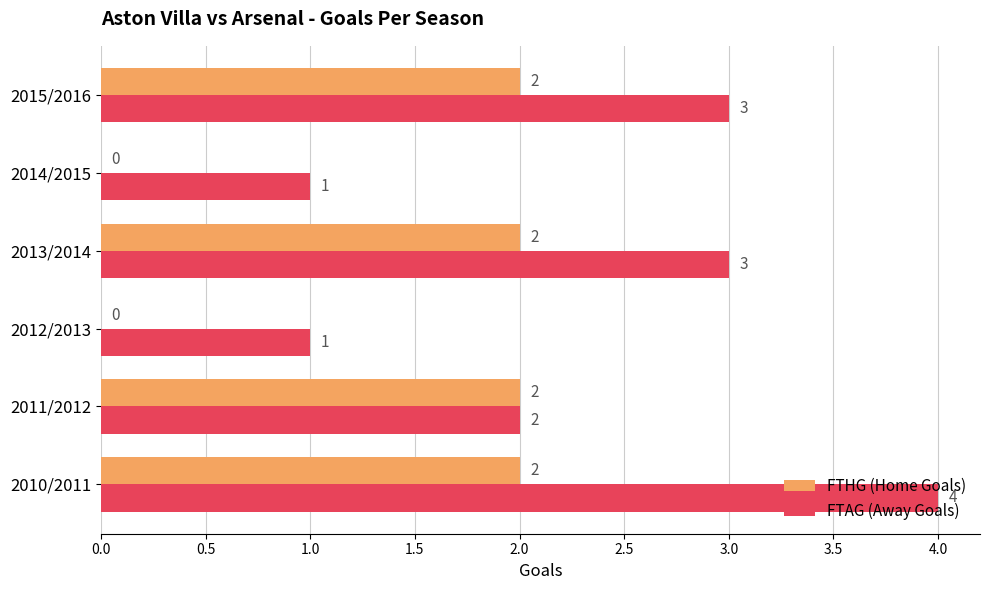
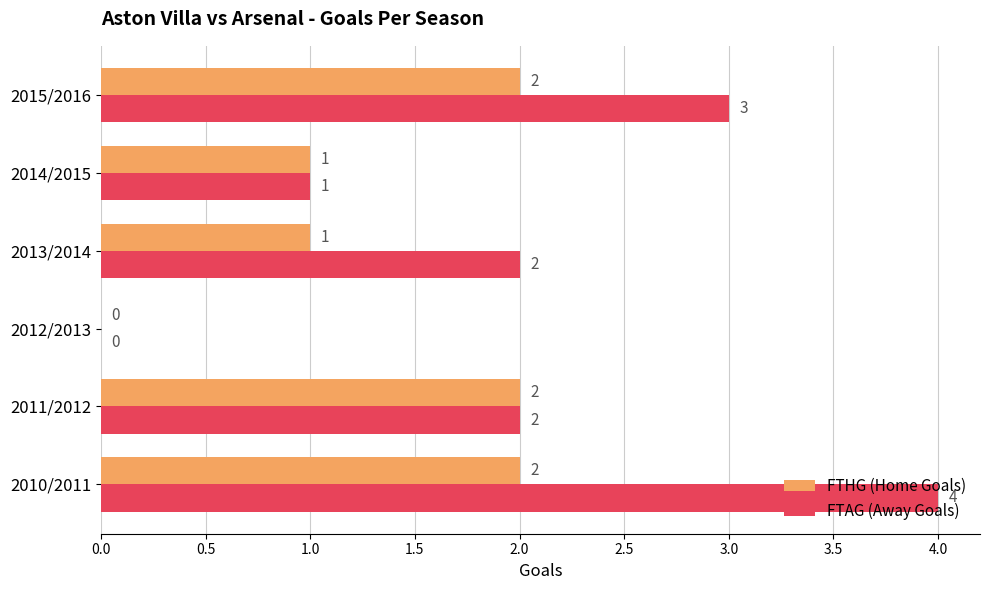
  {
    "FTHG (Home Goals)": {
      "2015/2016": 2,
-     "2014/2015": 0,
-     "2013/2014": 2,
+     "2014/2015": 1,
+     "2013/2014": 1,
      "2012/2013": 0,
      "2011/2012": 2,
      "2010/2011": 2
    },
    "FTAG (Away Goals)": {
      "2015/2016": 3,
      "2014/2015": 1,
-     "2013/2014": 3,
-     "2012/2013": 1,
+     "2013/2014": 2,
+     "2012/2013": 0,
      "2011/2012": 2,
      "2010/2011": 4
    }
  }
